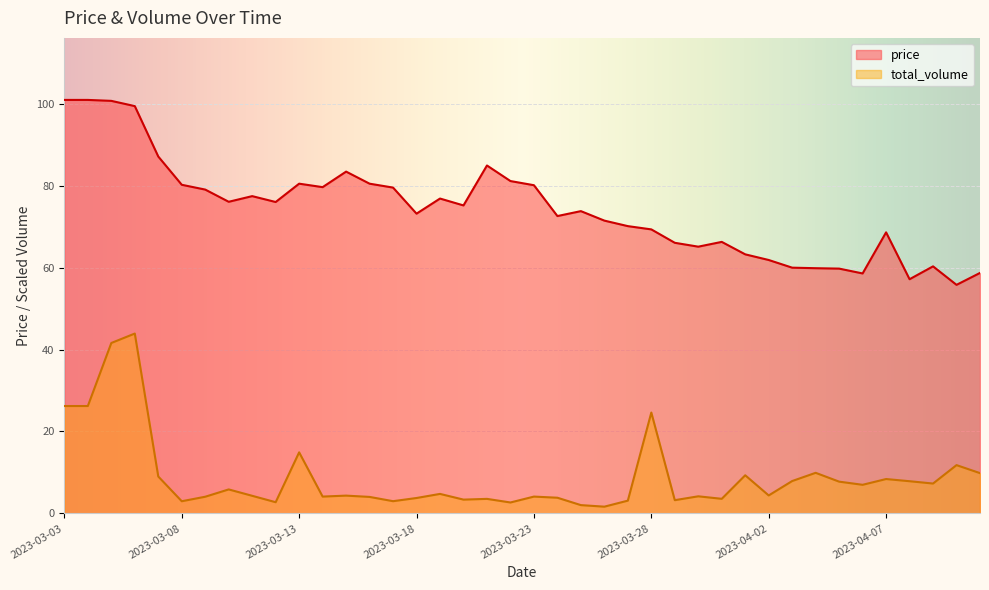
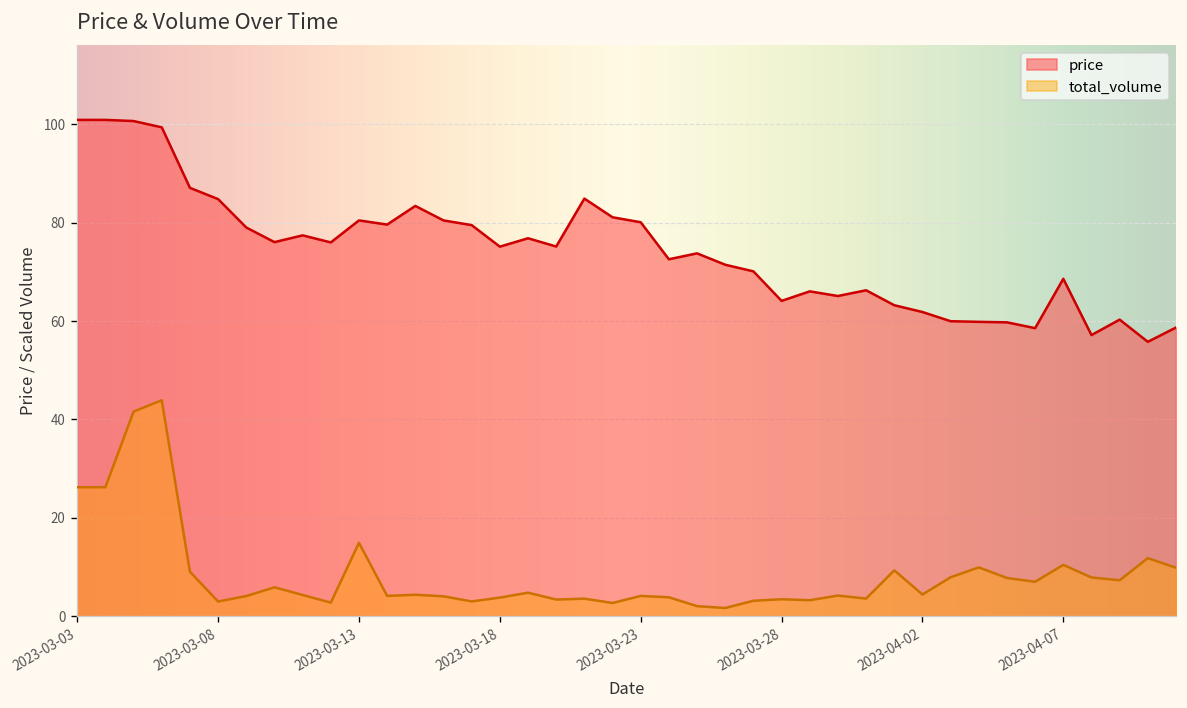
  {
    "price": {
      "2023-03-03": 101,
-     "2023-03-08": 80,
+     "2023-03-08": 85,
      "2023-03-13": 80,
-     "2023-03-18": 73,
+     "2023-03-18": 75,
      "2023-03-23": 80,
-     "2023-03-28": 69,
+     "2023-03-28": 64,
      "2023-04-02": 62,
      "2023-04-07": 69
    },
    "total_volume": {
      "2023-03-03": 26,
      "2023-03-08": 3,
      "2023-03-13": 15,
      "2023-03-18": 4,
      "2023-03-23": 4,
-     "2023-03-28": 25,
+     "2023-03-28": 3,
      "2023-04-02": 4,
-     "2023-04-07": 8
+     "2023-04-07": 10
    }
  }
